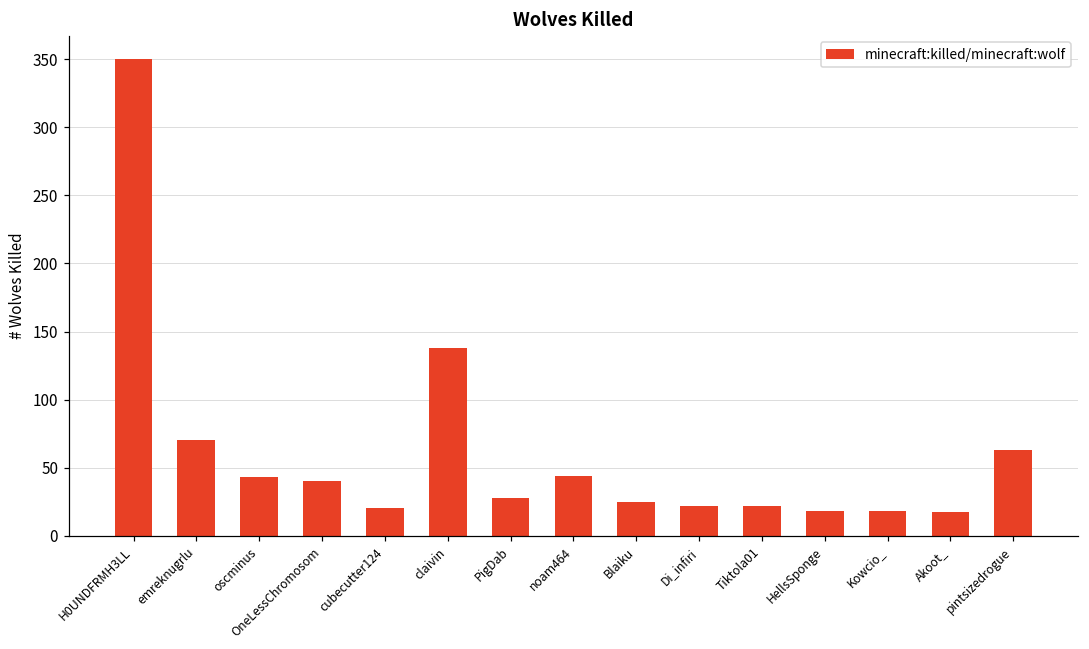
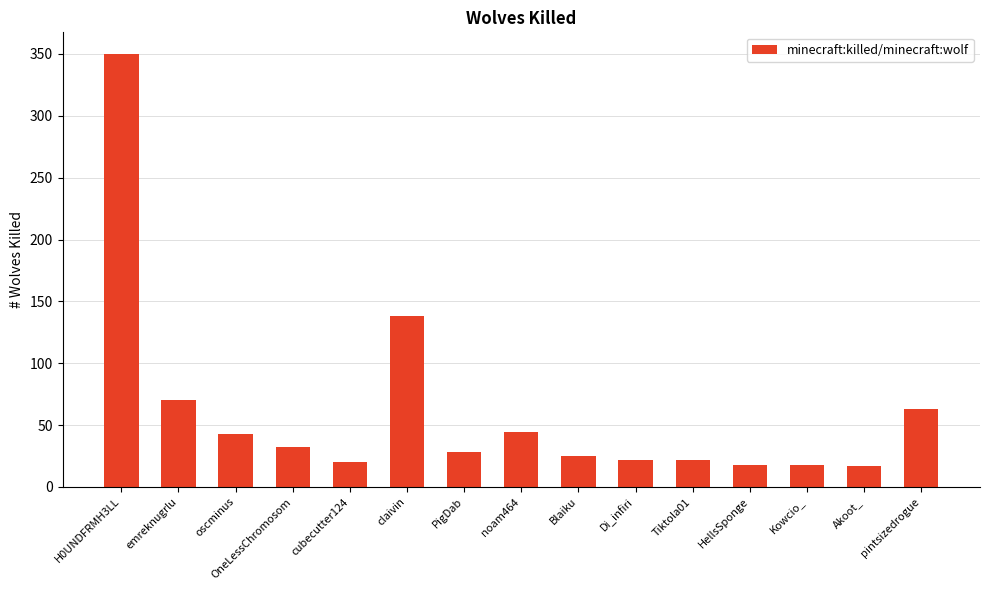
  {
    "H0UNDFRMH3LL": 350,
    "emreknugrlu": 70,
    "oscminus": 43,
-   "OneLessChromosom": 40,
+   "OneLessChromosom": 32,
    "cubecutter124": 20,
    "claivin": 138,
    "PigDab": 28,
    "noam464": 44,
    "Blaiku": 25,
    "Di_infiri": 22,
    "Tiktola01": 22,
    "HellsSponge": 18,
    "Kowcio_": 18,
    "Akoot_": 17,
    "pintsizedrogue": 63
  }
